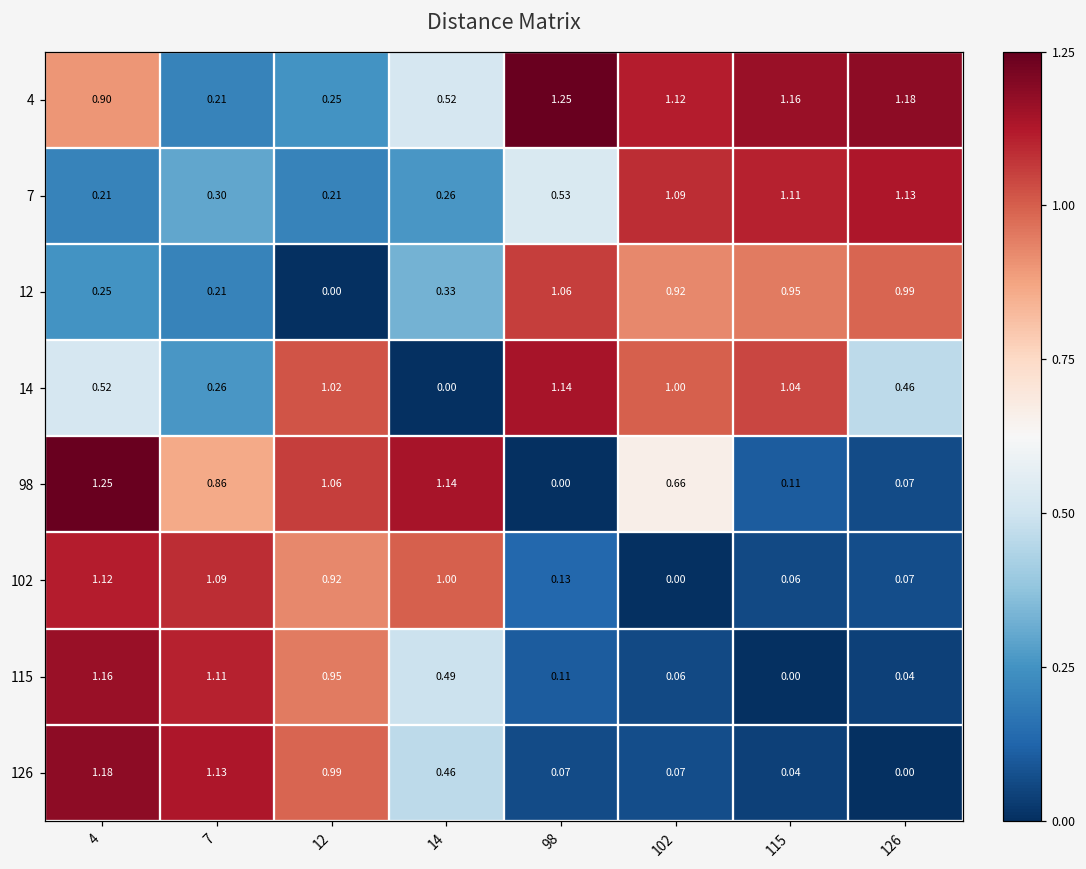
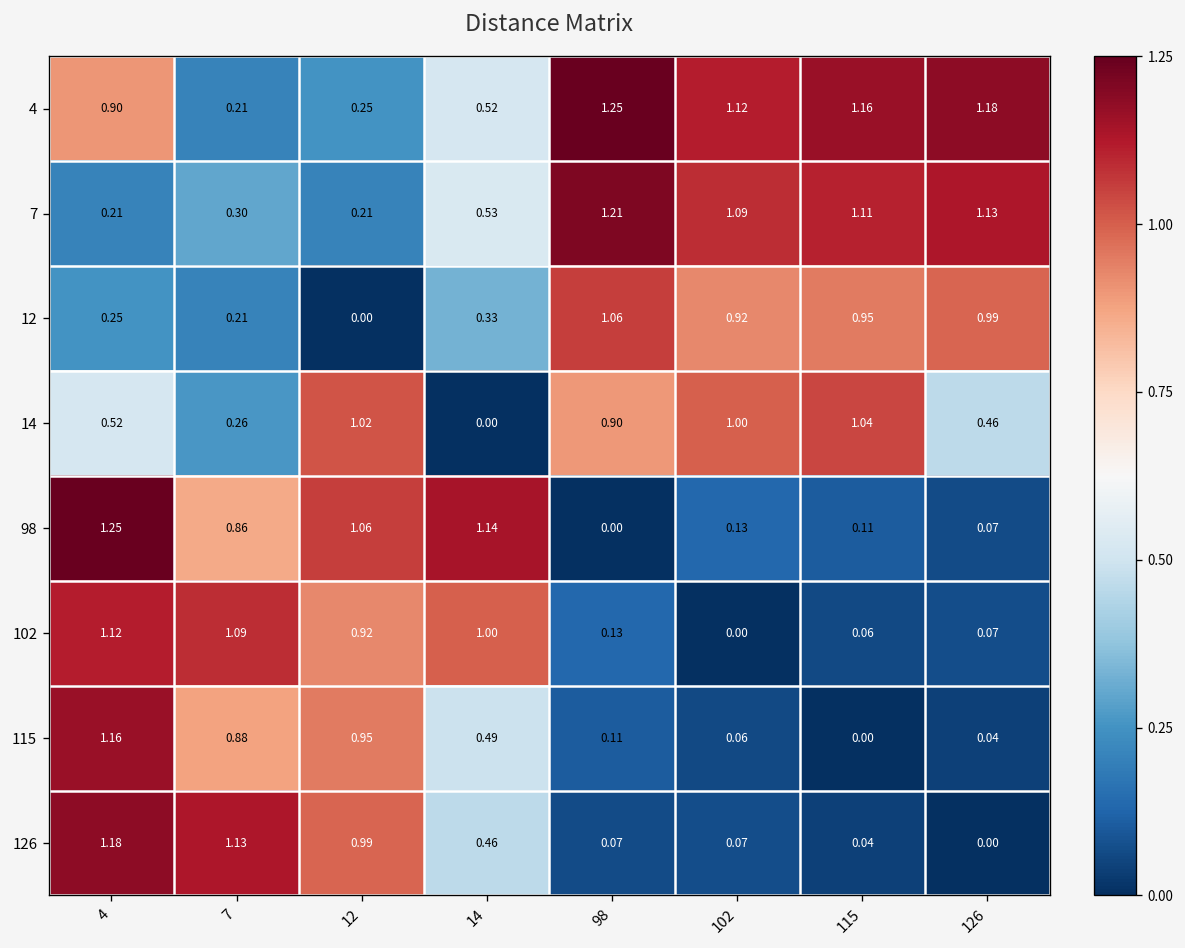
  {
    "4": {
      "4": 0.90,
      "7": 0.21,
      "12": 0.25,
      "14": 0.52,
      "98": 1.25,
      "102": 1.12,
      "115": 1.16,
      "126": 1.18
    },
    "7": {
      "4": 0.21,
      "7": 0.30,
      "12": 0.21,
-     "14": 0.26,
-     "98": 0.53,
+     "14": 0.53,
+     "98": 1.21,
      "102": 1.09,
      "115": 1.11,
      "126": 1.13
    },
    "12": {
      "4": 0.25,
      "7": 0.21,
      "12": 0.00,
      "14": 0.33,
      "98": 1.06,
      "102": 0.92,
      "115": 0.95,
      "126": 0.99
    },
    "14": {
      "4": 0.52,
      "7": 0.26,
      "12": 1.02,
      "14": 0.00,
-     "98": 1.14,
+     "98": 0.90,
      "102": 1.00,
      "115": 1.04,
      "126": 0.46
    },
    "98": {
      "4": 1.25,
      "7": 0.86,
      "12": 1.06,
      "14": 1.14,
      "98": 0.00,
-     "102": 0.66,
+     "102": 0.13,
      "115": 0.11,
      "126": 0.07
    },
    "102": {
      "4": 1.12,
      "7": 1.09,
      "12": 0.92,
      "14": 1.00,
      "98": 0.13,
      "102": 0.00,
      "115": 0.06,
      "126": 0.07
    },
    "115": {
      "4": 1.16,
-     "7": 1.11,
+     "7": 0.88,
      "12": 0.95,
      "14": 0.49,
      "98": 0.11,
      "102": 0.06,
      "115": 0.00,
      "126": 0.04
    },
    "126": {
      "4": 1.18,
      "7": 1.13,
      "12": 0.99,
      "14": 0.46,
      "98": 0.07,
      "102": 0.07,
      "115": 0.04,
      "126": 0.00
    }
  }
